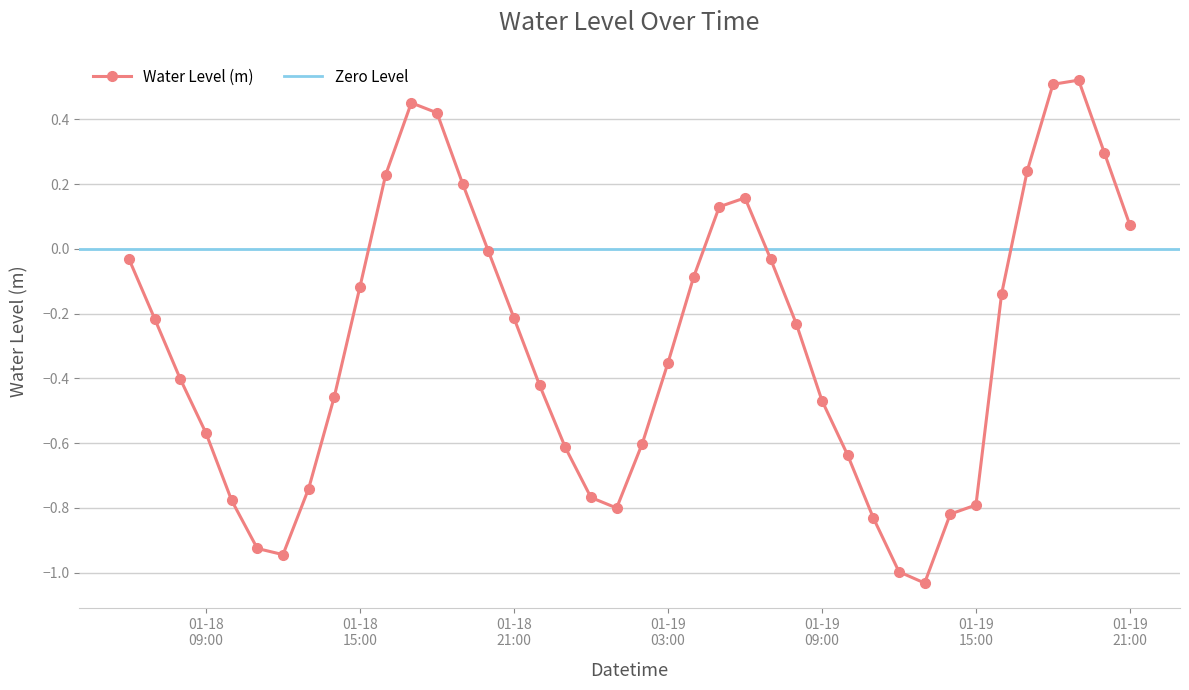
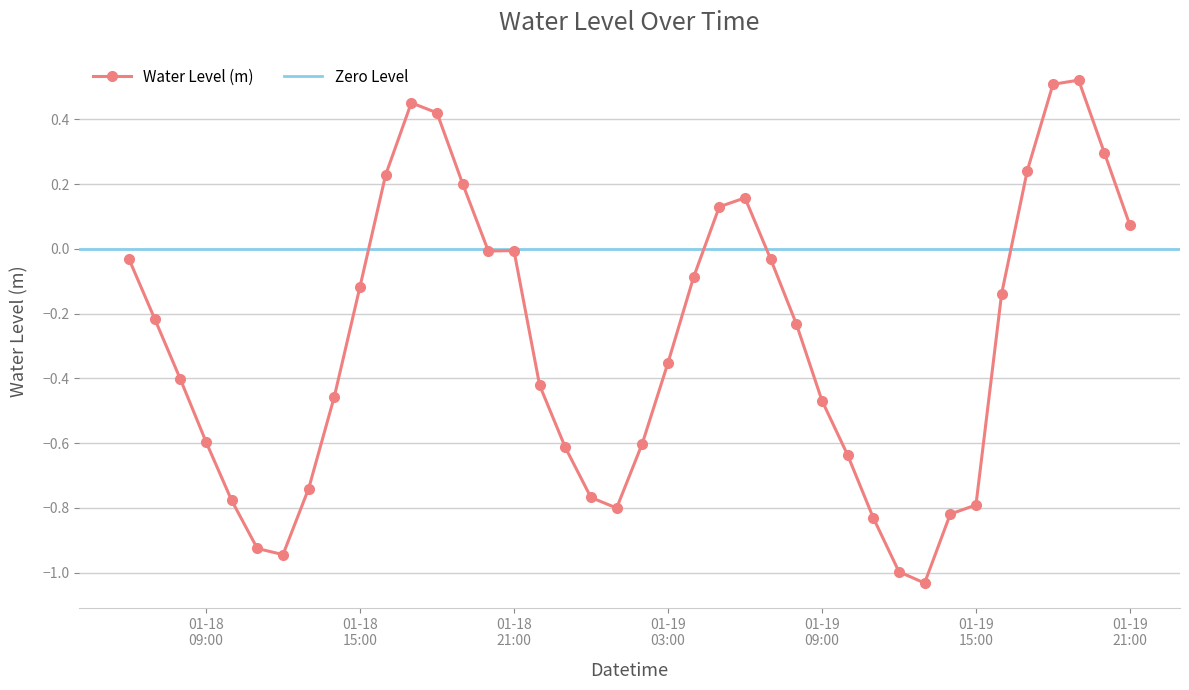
  {
-   "01-18 09:00": -0.57,
+   "01-18 09:00": -0.60,
    "01-18 15:00": -0.12,
-   "01-18 21:00": -0.21,
+   "01-18 21:00": -0.01,
    "01-19 03:00": -0.35,
    "01-19 09:00": -0.47,
    "01-19 15:00": -0.79,
    "01-19 21:00": 0.07
  }
